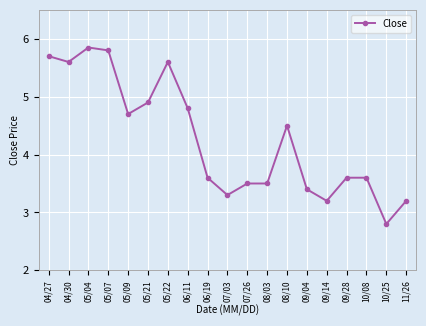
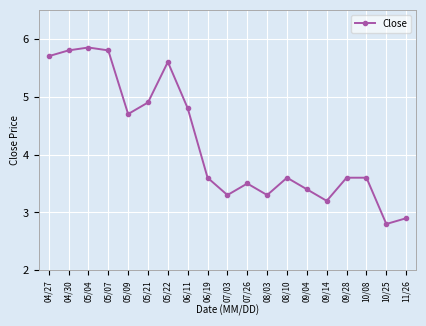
  {
    "04/27": 5.7,
-   "04/30": 5.6,
+   "04/30": 5.8,
    "05/04": 5.9,
    "05/07": 5.8,
    "05/09": 4.7,
    "05/21": 4.9,
    "05/22": 5.6,
    "06/11": 4.8,
    "06/19": 3.6,
    "07/03": 3.3,
    "07/26": 3.5,
-   "08/03": 3.5,
-   "08/10": 4.5,
+   "08/03": 3.3,
+   "08/10": 3.6,
    "09/04": 3.4,
    "09/14": 3.2,
    "09/28": 3.6,
    "10/08": 3.6,
    "10/25": 2.8,
-   "11/26": 3.2
+   "11/26": 2.9
  }
